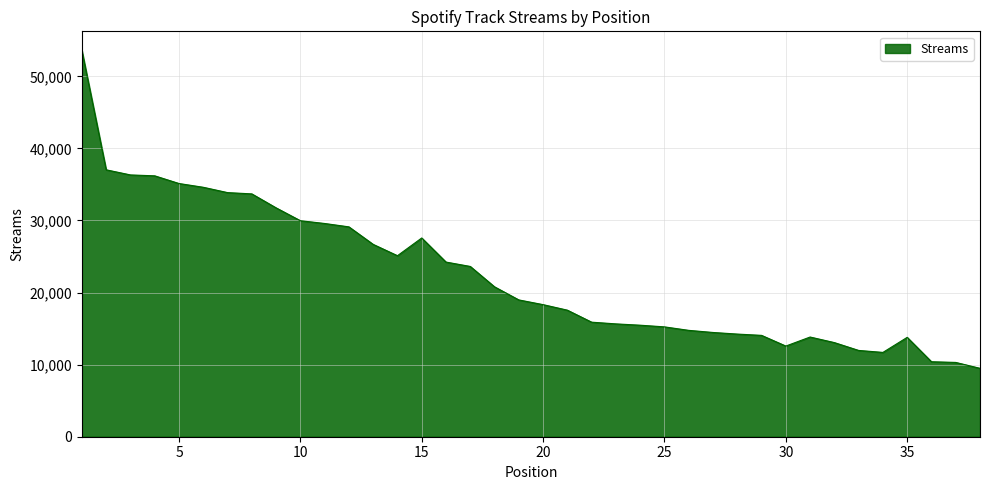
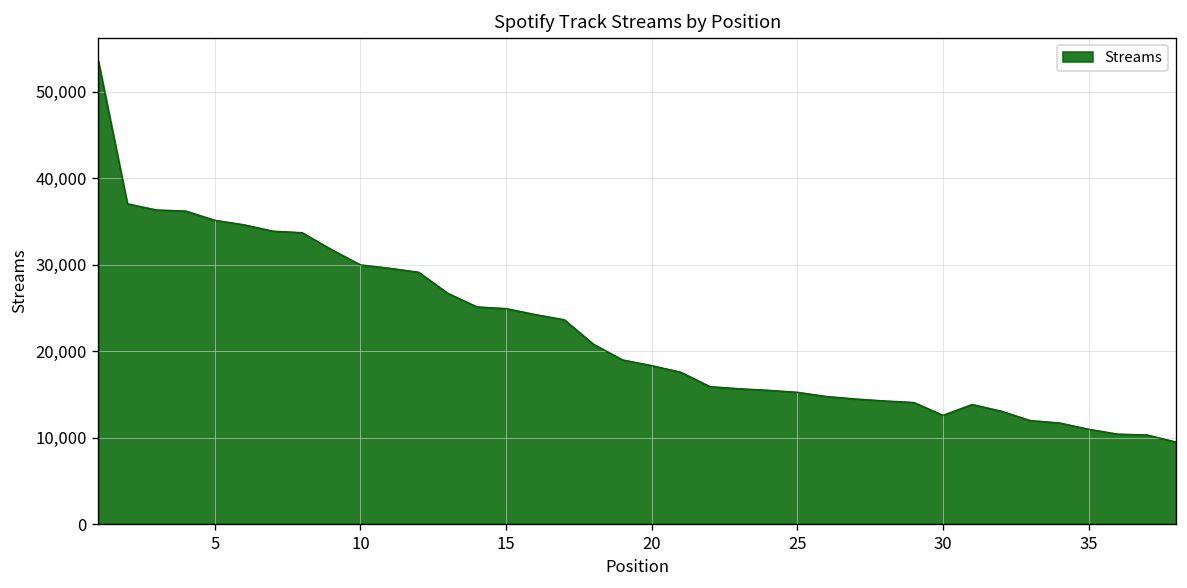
  {
    "5": "35,000",
    "10": "30,000",
-   "15": "28,000",
+   "15": "25,000",
    "20": "18,000",
    "25": "15,000",
    "30": "13,000",
-   "35": "14,000"
+   "35": "11,000"
  }
